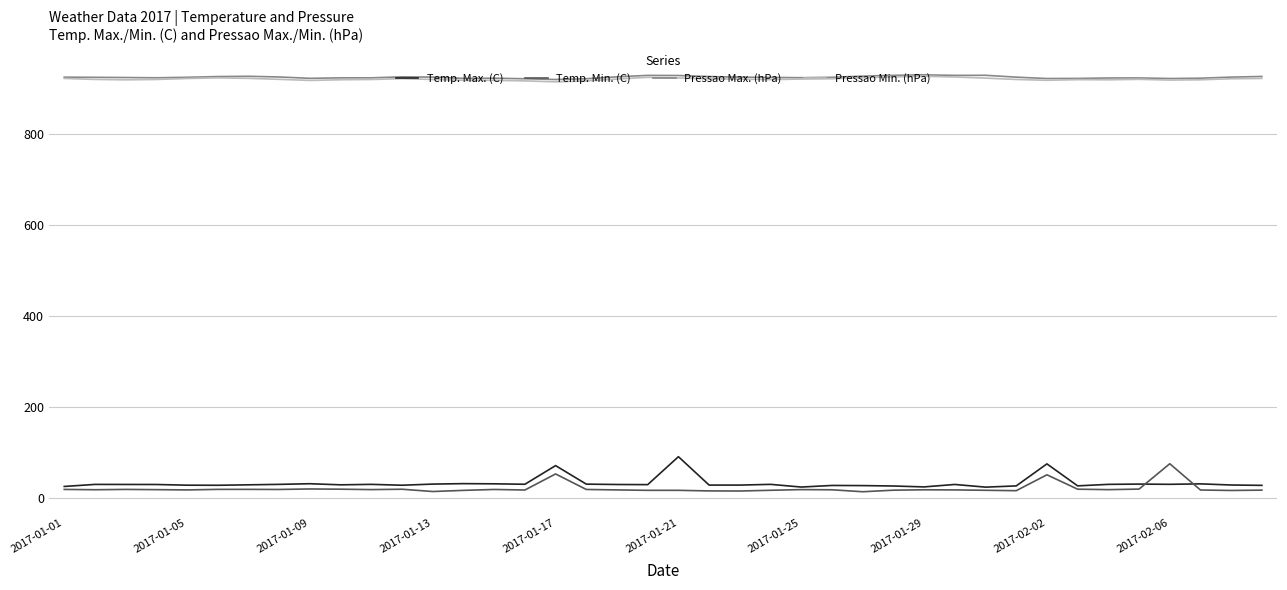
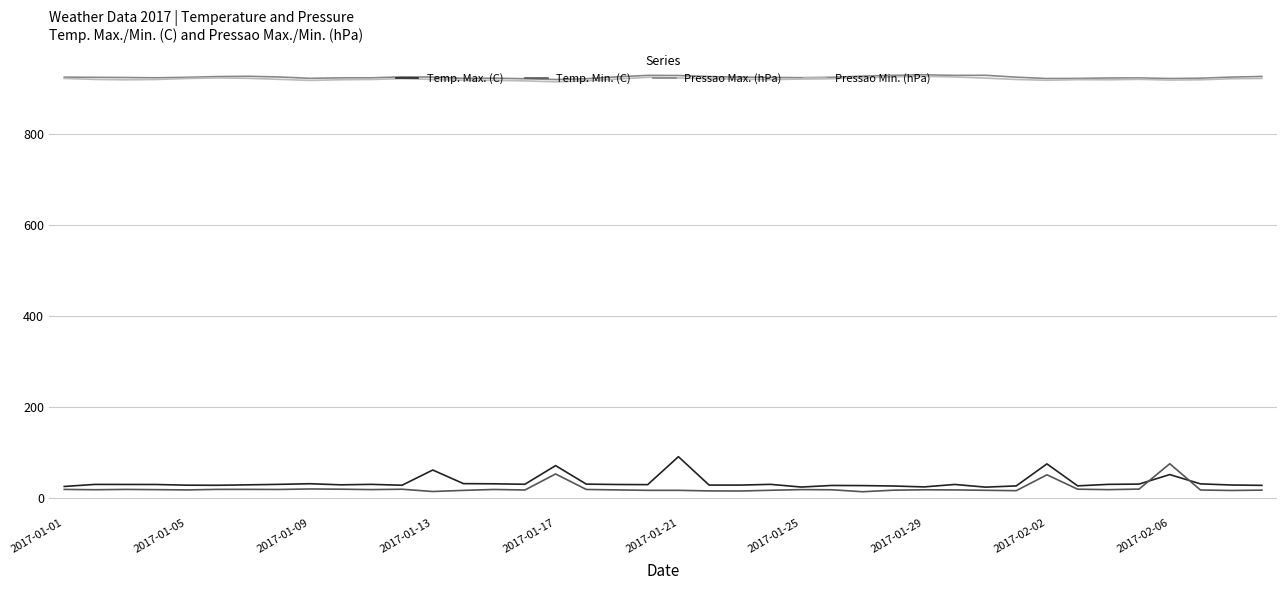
  {
    "Temp. Max. (C)": {
      "2017-01-01": 30,
      "2017-01-05": 30,
      "2017-01-09": 30,
-     "2017-01-13": 30,
+     "2017-01-13": 60,
      "2017-01-17": 70,
      "2017-01-21": 90,
      "2017-01-25": 20,
      "2017-01-29": 20,
      "2017-02-02": 80,
-     "2017-02-06": 30
+     "2017-02-06": 50
    },
    "Temp. Min. (C)": {
      "2017-01-01": 20,
      "2017-01-05": 20,
      "2017-01-09": 20,
      "2017-01-13": 10,
      "2017-01-17": 50,
      "2017-01-21": 20,
      "2017-01-25": 20,
      "2017-01-29": 20,
      "2017-02-02": 50,
      "2017-02-06": 80
    }
  }
